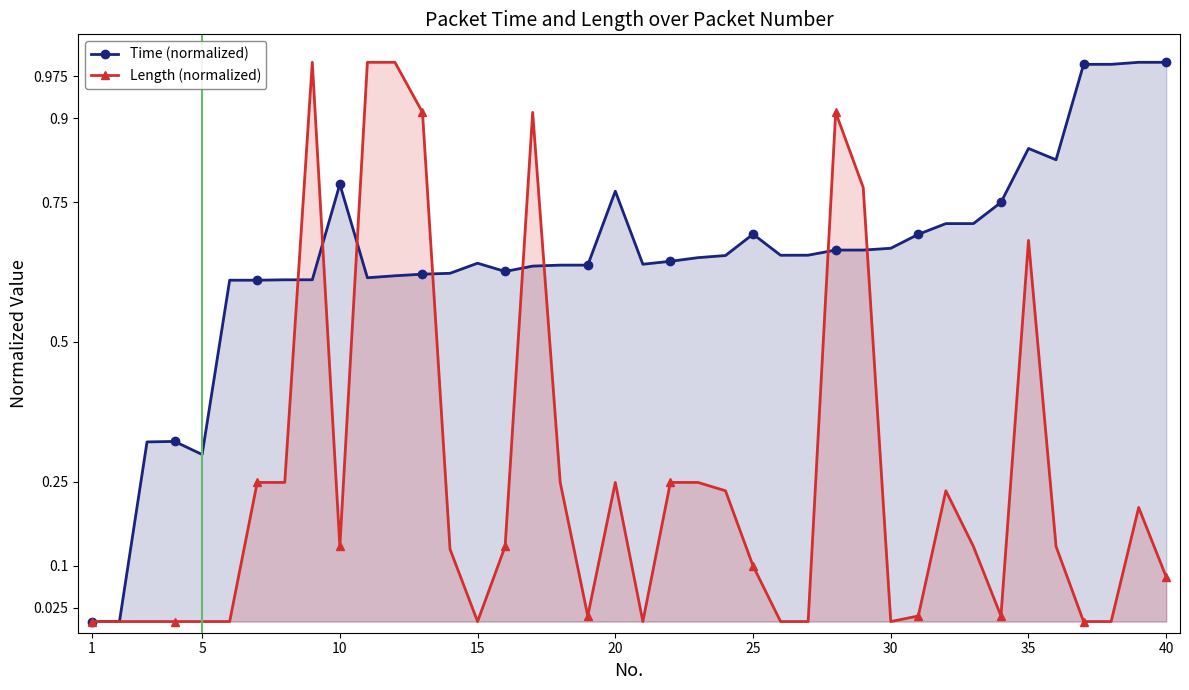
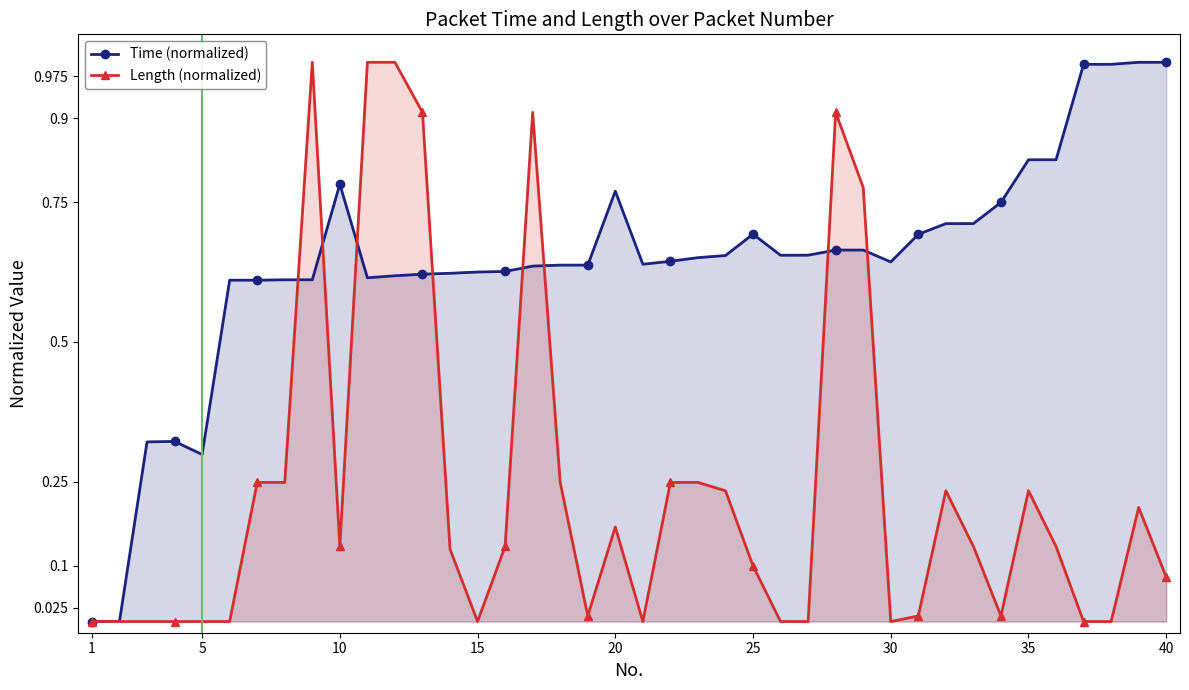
  {
    "Time (normalized)": {
      "5": 0.30,
      "10": 0.78,
-     "15": 0.64,
+     "15": 0.62,
      "20": 0.77,
      "25": 0.69,
-     "30": 0.67,
-     "35": 0.85,
+     "30": 0.64,
+     "35": 0.83,
      "40": 1.00
    },
    "Length (normalized)": {
      "5": 0.00,
      "10": 0.13,
      "15": 0.00,
-     "20": 0.25,
+     "20": 0.17,
      "25": 0.10,
      "30": 0.00,
-     "35": 0.68,
+     "35": 0.23,
      "40": 0.08
    }
  }
